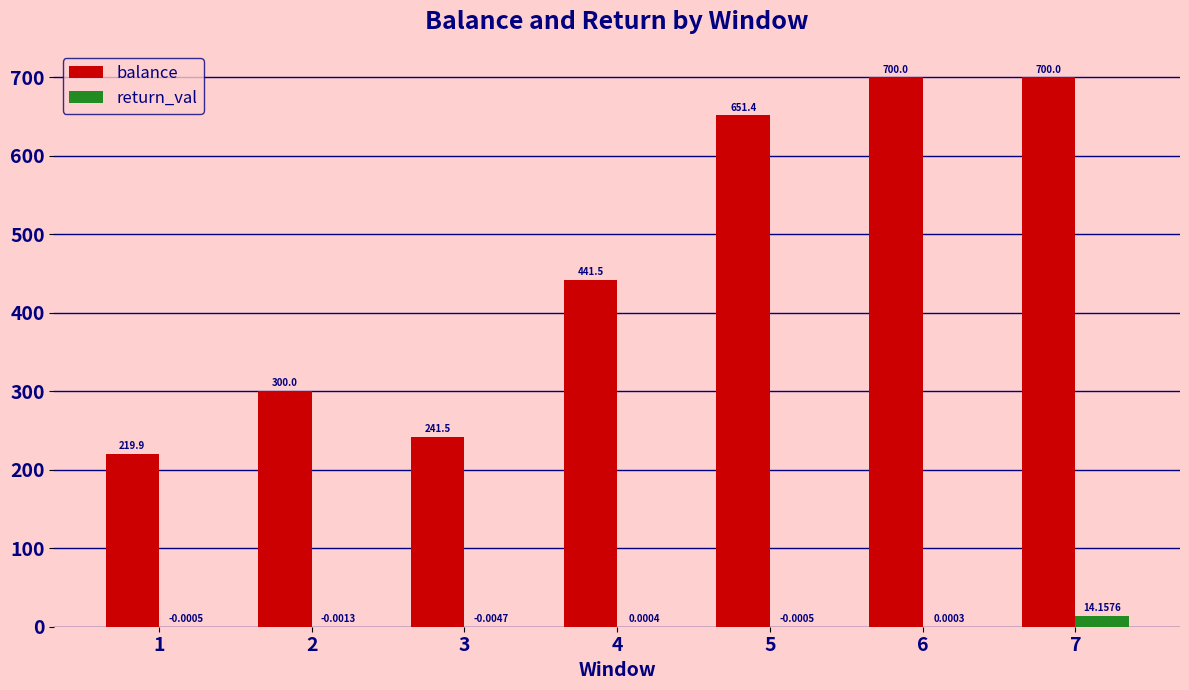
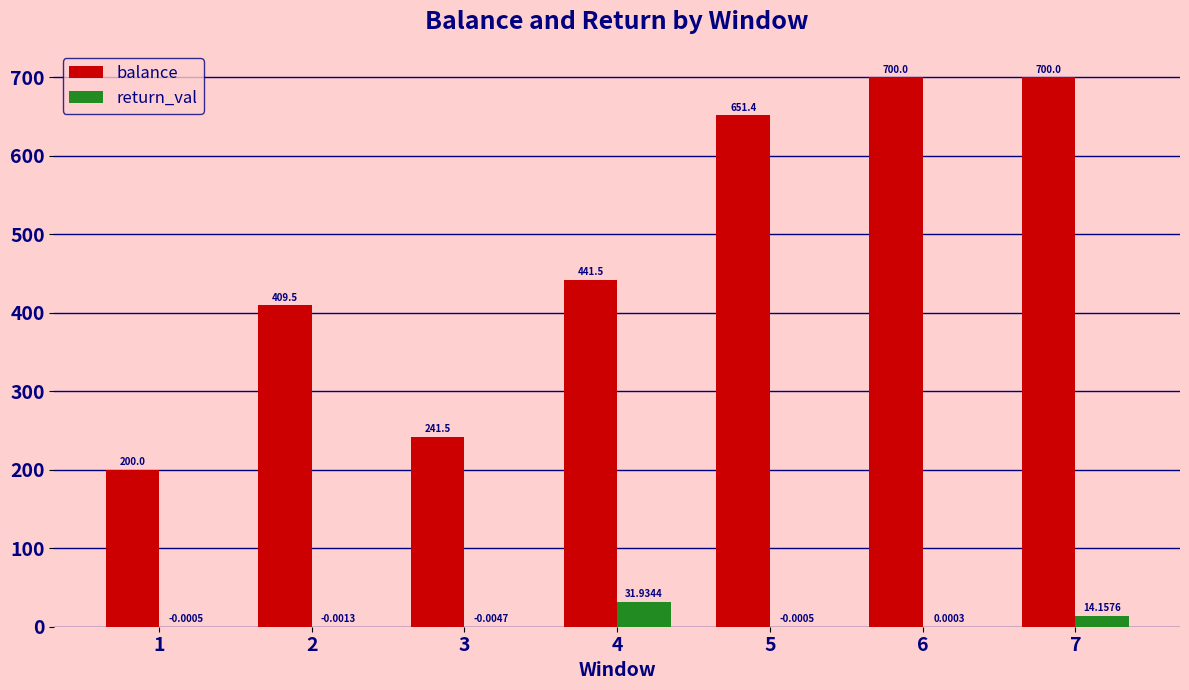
  {
    "balance": {
-     "1": 219.9,
-     "2": 300.0,
+     "1": 200.0,
+     "2": 409.5,
      "3": 241.5,
      "4": 441.5,
      "5": 651.4,
      "6": 700.0,
      "7": 700.0
    },
    "return_val": {
      "1": -0.0005,
      "2": -0.0013,
      "3": -0.0047,
-     "4": 0.0004,
+     "4": 31.9344,
      "5": -0.0005,
      "6": 0.0003,
      "7": 14.1576
    }
  }
